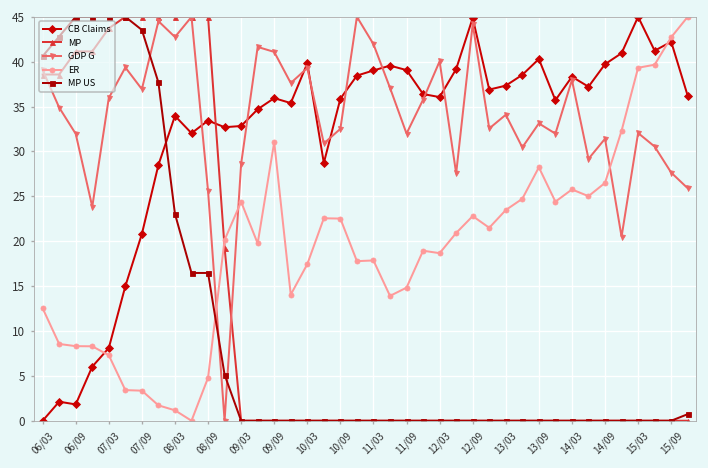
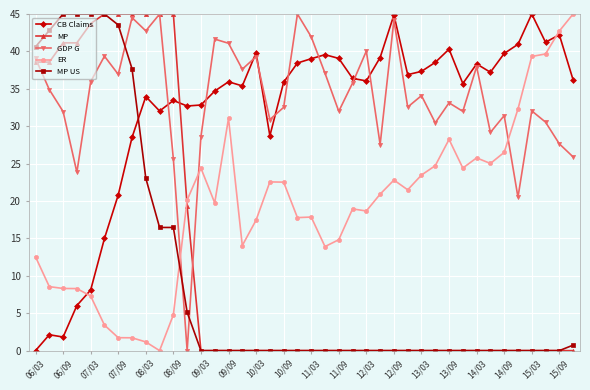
  {
    "MP": {
      "07/09": 45,
      "08/03": 45,
      "08/09": 45
    },
    "GDP G": {
      "06/09": 32,
      "07/03": 36,
      "07/09": 37,
      "08/03": 43,
      "08/09": 26,
      "09/03": 29,
      "09/09": 41,
      "10/03": 39,
      "10/09": 33,
      "11/03": 42,
      "11/09": 32,
      "12/03": 40,
      "12/09": 44,
      "13/03": 34,
      "13/09": 33,
      "14/03": 38,
      "14/09": 31,
      "15/03": 32,
      "15/09": 28
    },
    "ER": {
      "06/03": 13,
      "06/09": 8,
      "07/03": 7,
-     "07/09": 3,
+     "07/09": 2,
      "08/03": 1,
      "08/09": 5,
      "09/03": 24,
      "09/09": 31,
      "10/03": 17,
      "10/09": 23,
      "11/03": 18,
      "11/09": 15,
      "12/03": 19,
      "12/09": 23,
      "13/03": 23,
      "13/09": 28,
      "14/03": 26,
      "14/09": 27,
      "15/03": 39,
      "15/09": 43
    }
  }
